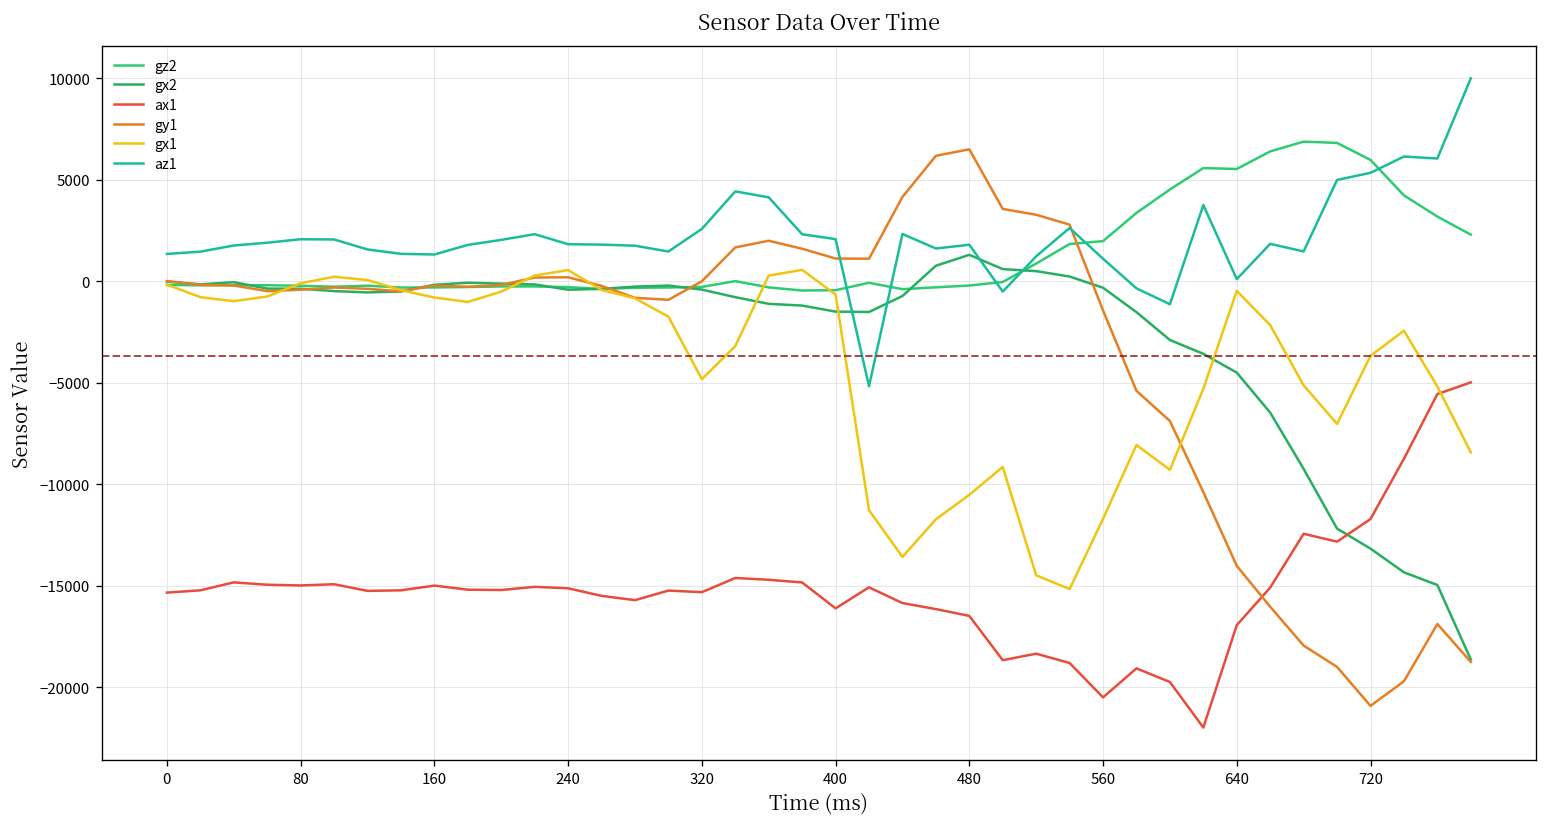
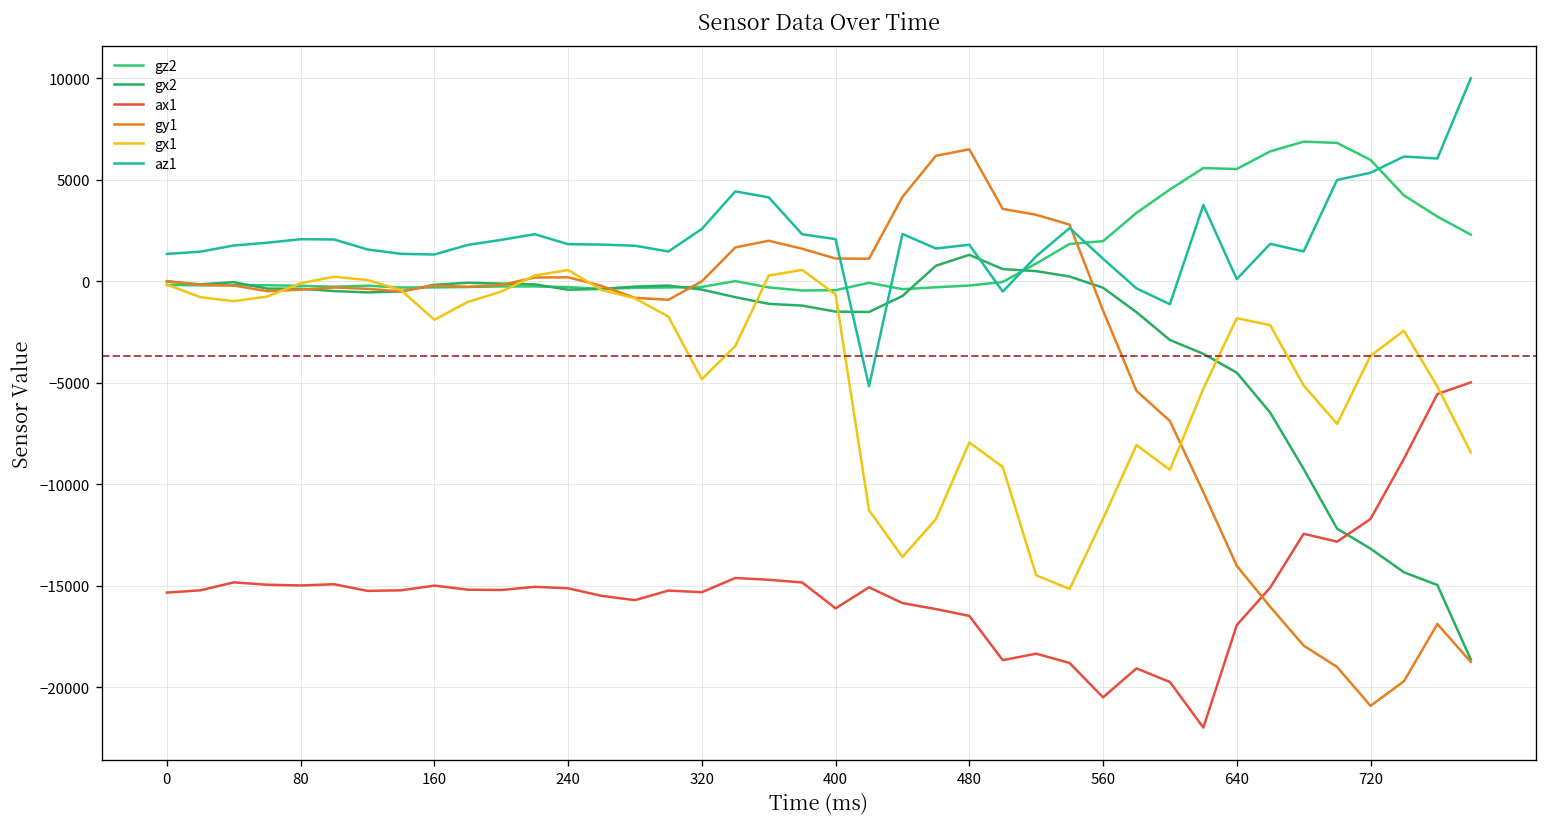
  {
    "gx1": {
-     "160": -800,
+     "160": -1900,
      "240": 600,
      "320": -4800,
      "400": -700,
-     "480": -10500,
+     "480": -7900,
      "560": -11700,
-     "640": -500,
+     "640": -1800,
      "720": -3700
    }
  }
